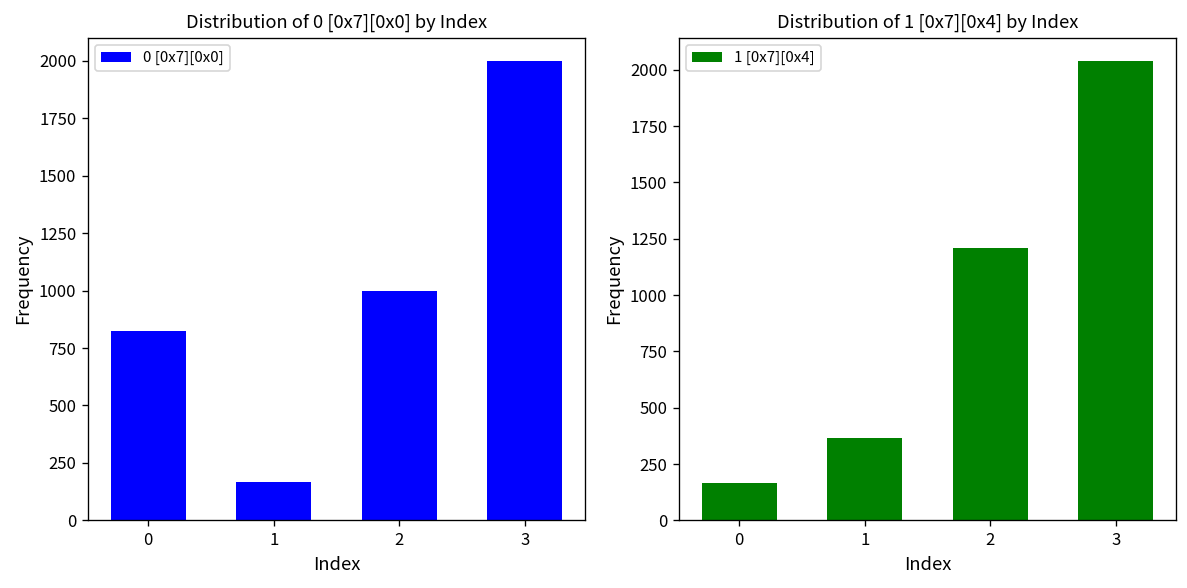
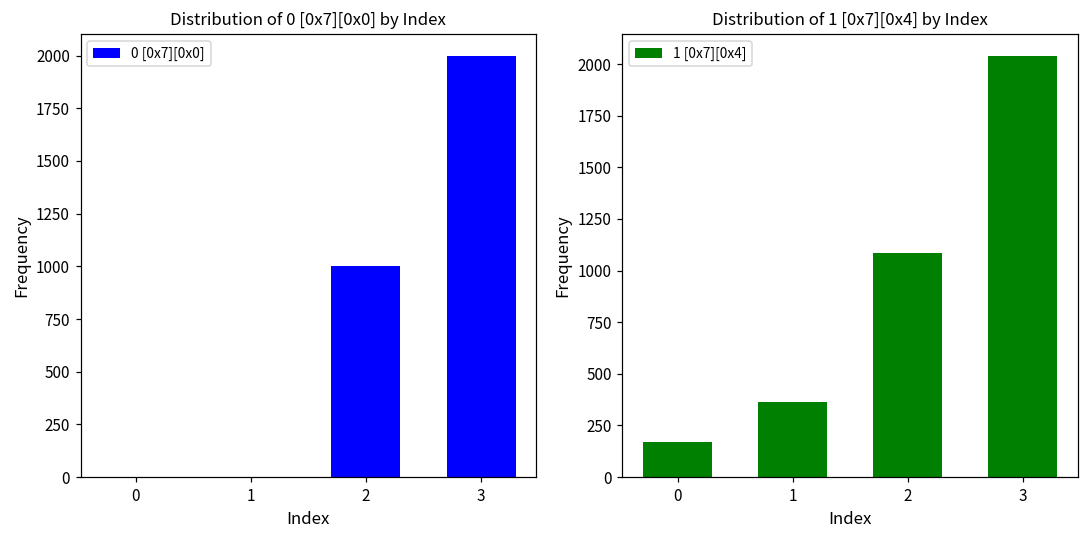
  {
    "Distribution of 0 [0x7][0x0] by Index": {
-     "0": 820,
-     "1": 170,
+     "0": 0,
+     "1": 0,
      "2": 1000,
      "3": 2000
    },
    "Distribution of 1 [0x7][0x4] by Index": {
      "0": 170,
      "1": 370,
-     "2": 1210,
+     "2": 1090,
      "3": 2040
    }
  }
